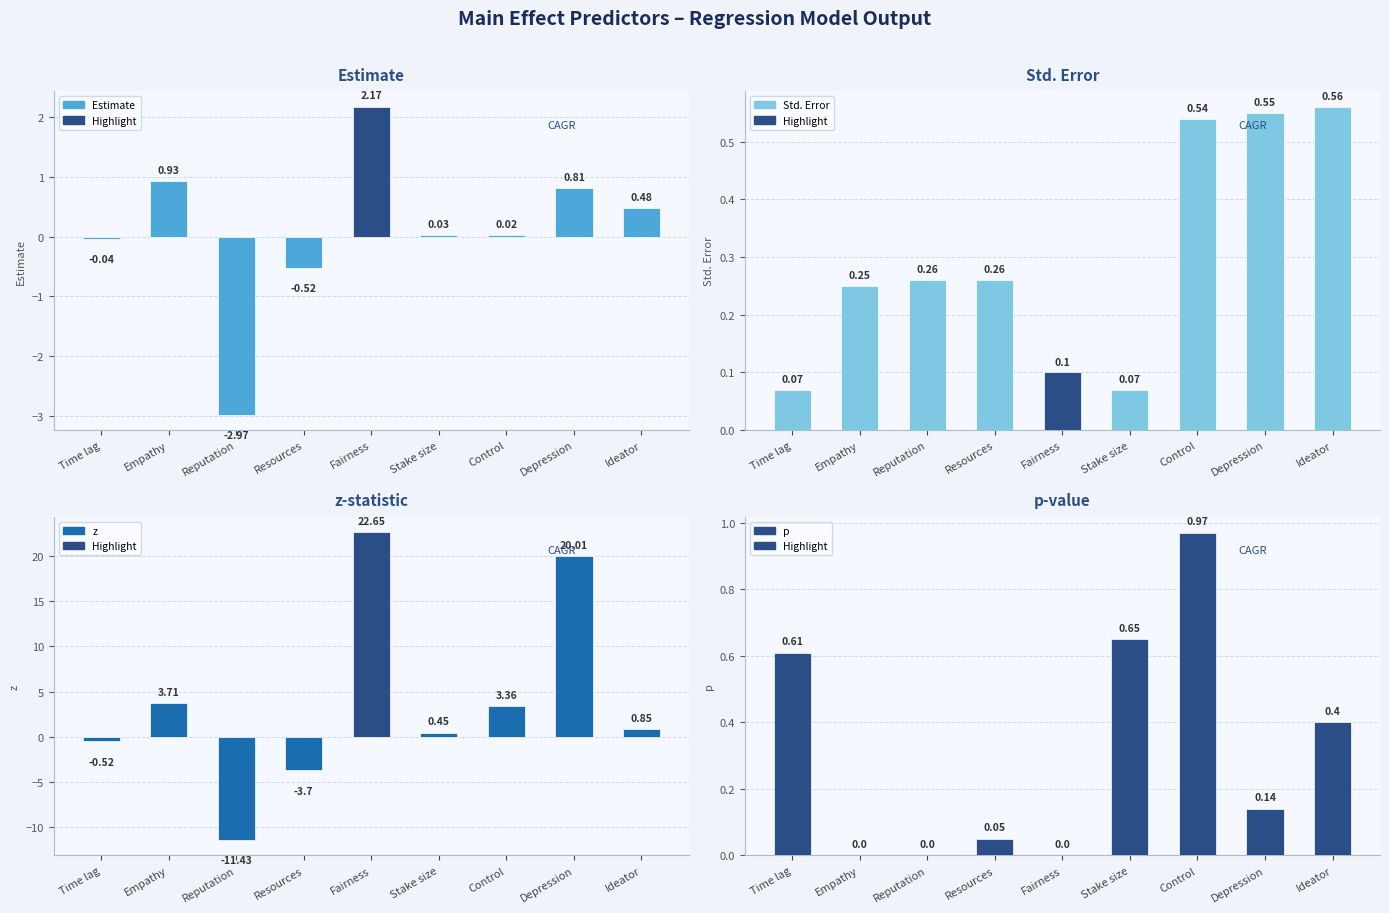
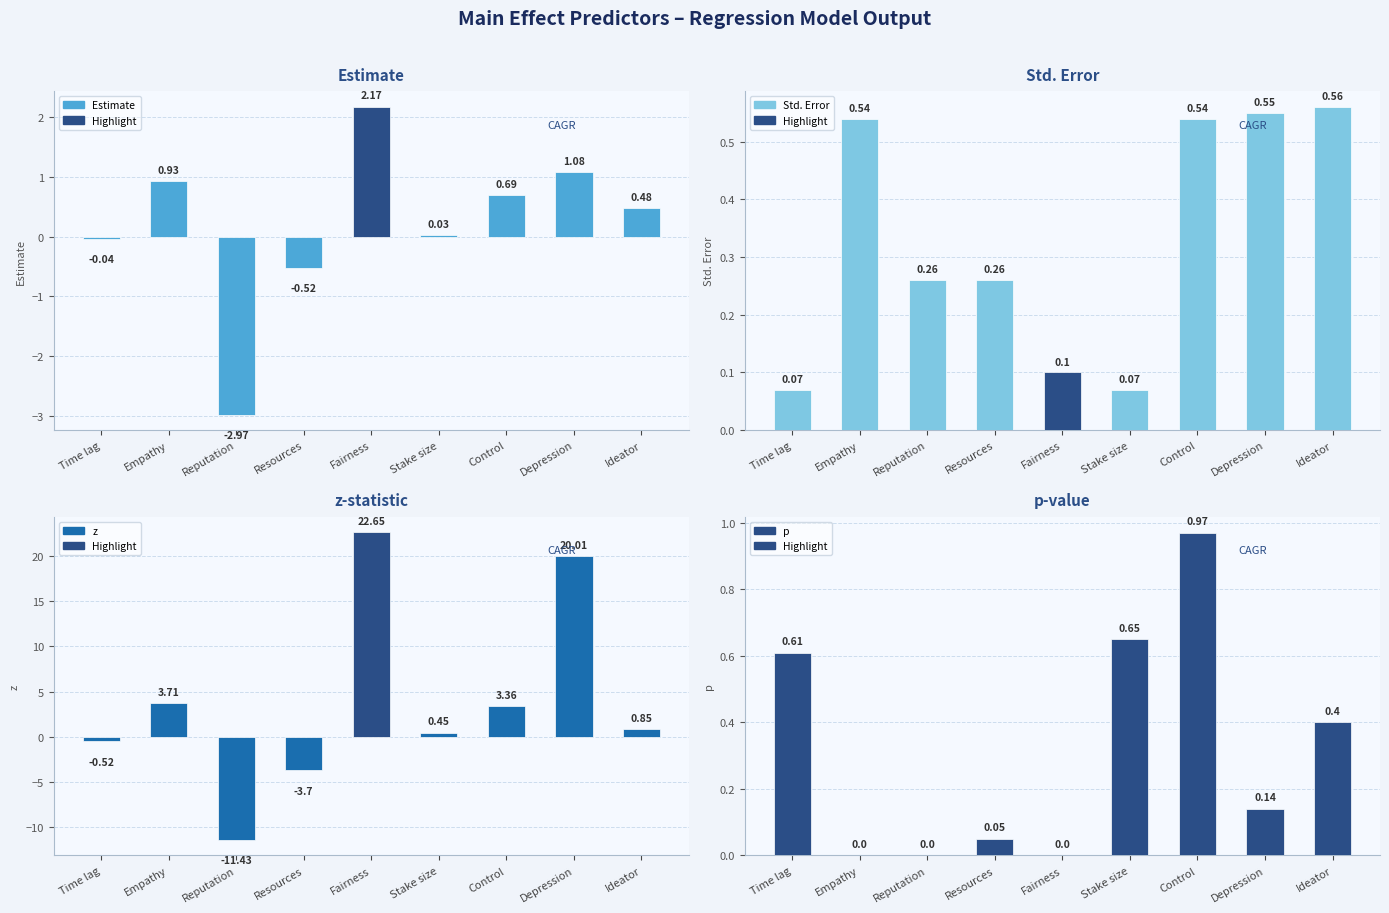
  {
    "Estimate": {
      "Time lag": -0.04,
      "Empathy": 0.93,
      "Reputation": -2.97,
      "Resources": -0.52,
      "Fairness": 2.17,
      "Stake size": 0.03,
-     "Control": 0.02,
-     "Depression": 0.81,
+     "Control": 0.69,
+     "Depression": 1.08,
      "Ideator": 0.48
    },
    "Std. Error": {
      "Time lag": 0.07,
-     "Empathy": 0.25,
+     "Empathy": 0.54,
      "Reputation": 0.26,
      "Resources": 0.26,
      "Fairness": 0.1,
      "Stake size": 0.07,
      "Control": 0.54,
      "Depression": 0.55,
      "Ideator": 0.56
    },
    "z-statistic": {
      "Time lag": -0.52,
      "Empathy": 3.71,
      "Reputation": -11.43,
      "Resources": -3.7,
      "Fairness": 22.65,
      "Stake size": 0.45,
      "Control": 3.36,
      "Depression": 20.01,
      "Ideator": 0.85
    },
    "p-value": {
      "Time lag": 0.61,
      "Empathy": 0.0,
      "Reputation": 0.0,
      "Resources": 0.05,
      "Fairness": 0.0,
      "Stake size": 0.65,
      "Control": 0.97,
      "Depression": 0.14,
      "Ideator": 0.4
    }
  }
